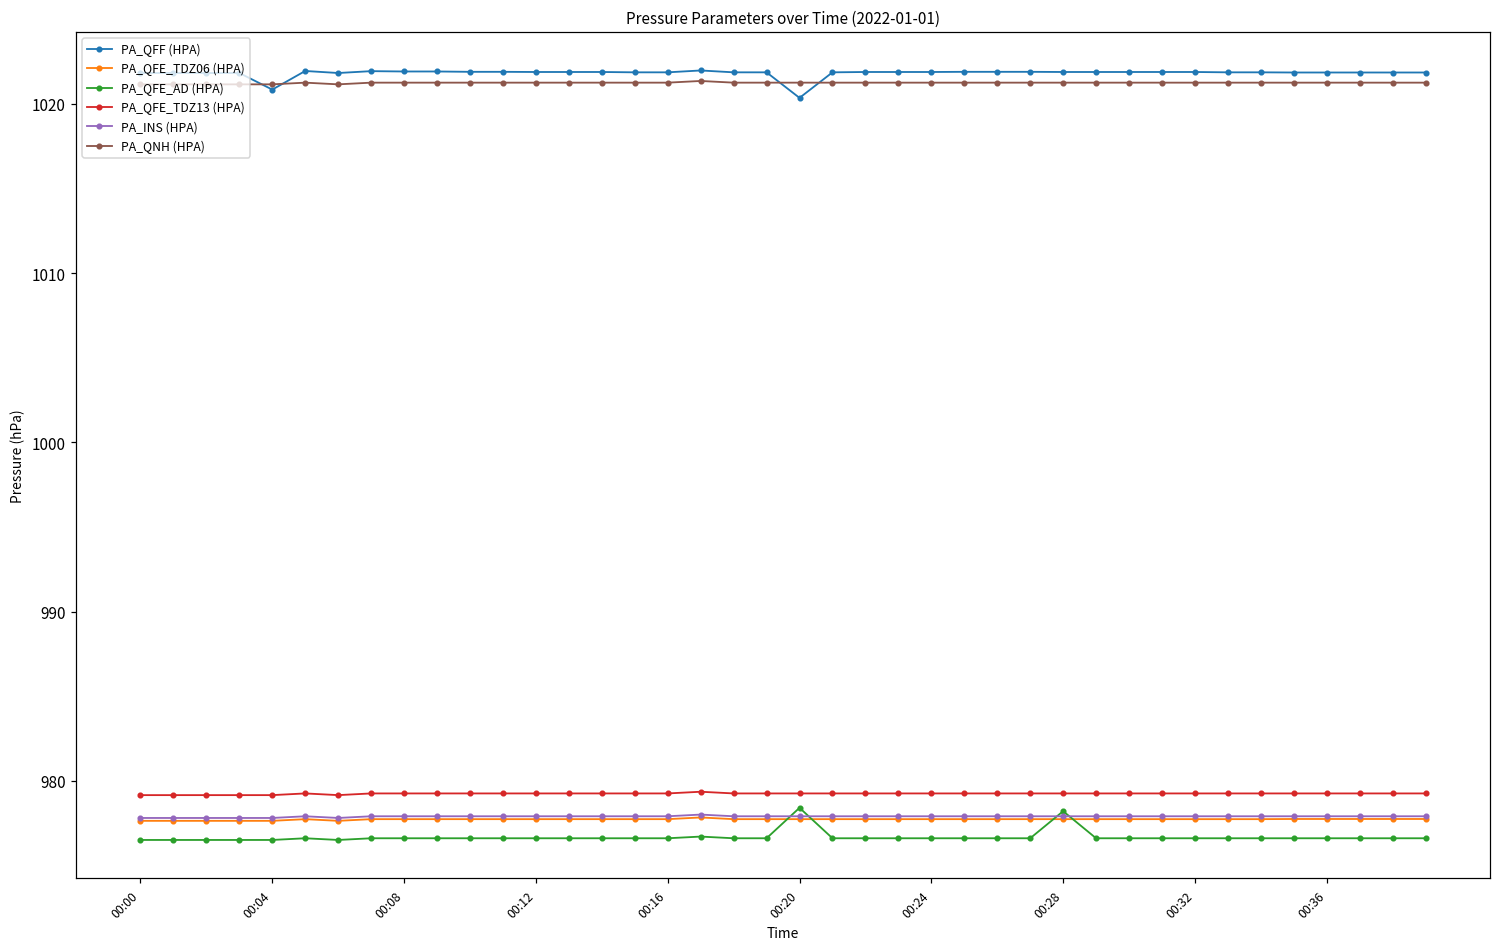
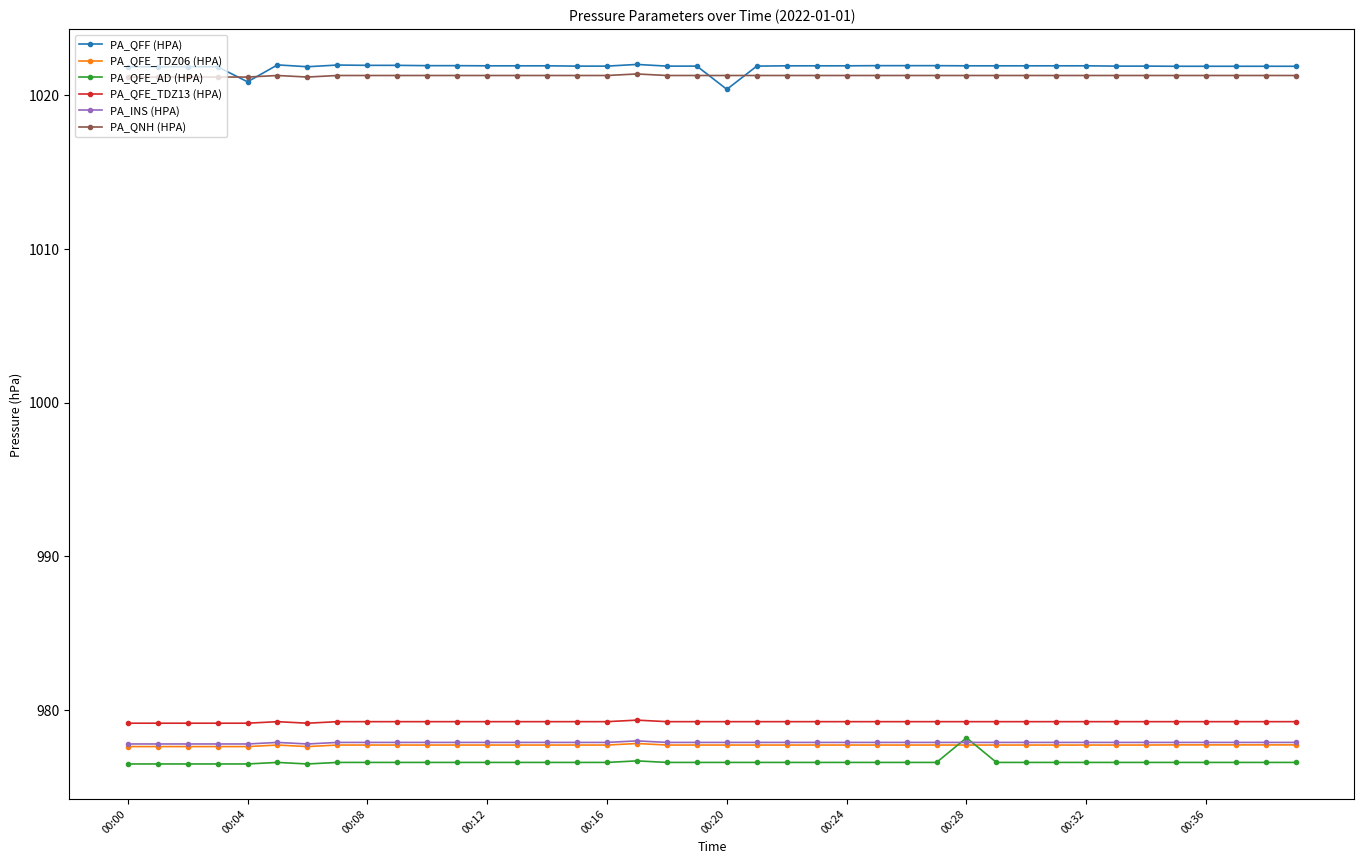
  {
    "PA_QFF (HPA)": {
      "00:04": 1020.9,
      "00:08": 1021.9,
      "00:12": 1021.9,
      "00:16": 1021.9,
      "00:20": 1020.4,
      "00:24": 1021.9,
      "00:28": 1021.9,
      "00:32": 1021.9,
      "00:36": 1021.9
    },
    "PA_QFE_TDZ06 (HPA)": {
      "00:00": 977.6,
      "00:04": 977.6,
      "00:08": 977.7,
      "00:12": 977.7,
      "00:16": 977.7,
      "00:20": 977.7,
      "00:24": 977.7,
      "00:28": 977.7,
      "00:32": 977.7
    },
    "PA_QFE_AD (HPA)": {
      "00:00": 976.5,
      "00:04": 976.5,
      "00:08": 976.6,
      "00:12": 976.6,
      "00:16": 976.6,
-     "00:20": 978.4,
+     "00:20": 976.6,
      "00:24": 976.6,
      "00:28": 978.2,
      "00:32": 976.6,
      "00:36": 976.6
    },
    "PA_QFE_TDZ13 (HPA)": {
      "00:00": 979.2,
      "00:04": 979.2,
      "00:08": 979.3,
      "00:12": 979.3,
      "00:16": 979.3,
      "00:20": 979.3,
      "00:24": 979.3,
      "00:28": 979.3,
      "00:32": 979.3,
      "00:36": 979.3
    },
    "PA_INS (HPA)": {
      "00:00": 977.8,
      "00:04": 977.8,
      "00:08": 977.9,
      "00:12": 977.9,
      "00:16": 977.9,
      "00:20": 977.9,
      "00:24": 977.9,
      "00:28": 977.9,
      "00:32": 977.9
    },
    "PA_QNH (HPA)": {
      "00:04": 1021.2,
      "00:08": 1021.3,
      "00:12": 1021.3,
      "00:16": 1021.3,
      "00:20": 1021.3,
      "00:24": 1021.3,
      "00:28": 1021.3,
      "00:32": 1021.3,
      "00:36": 1021.3
    }
  }
